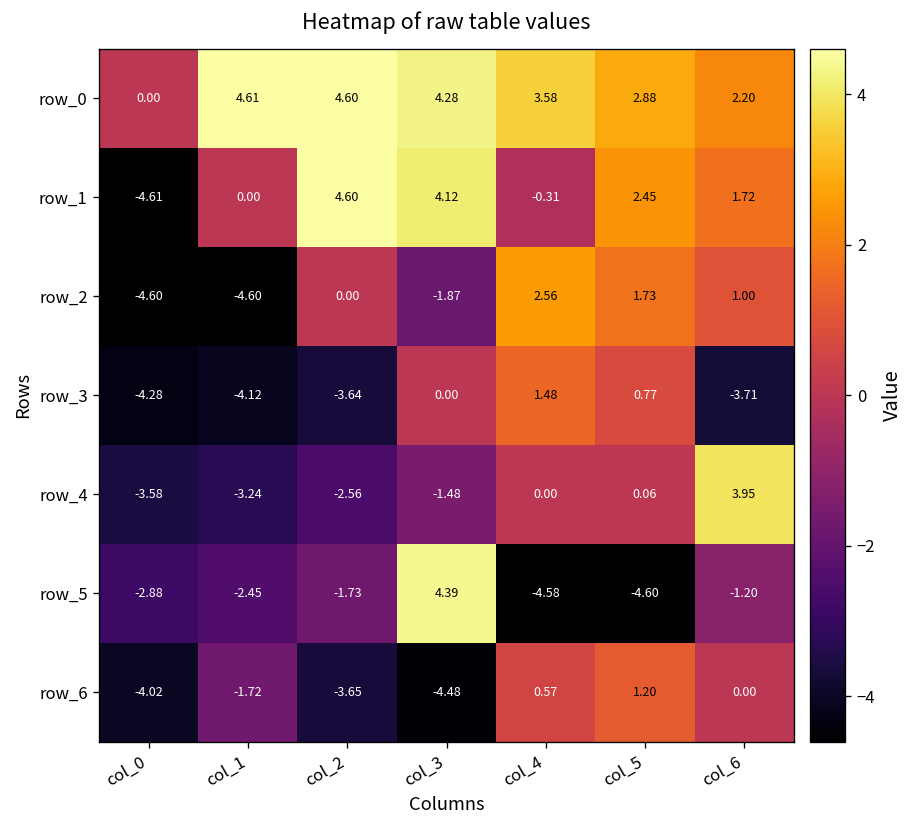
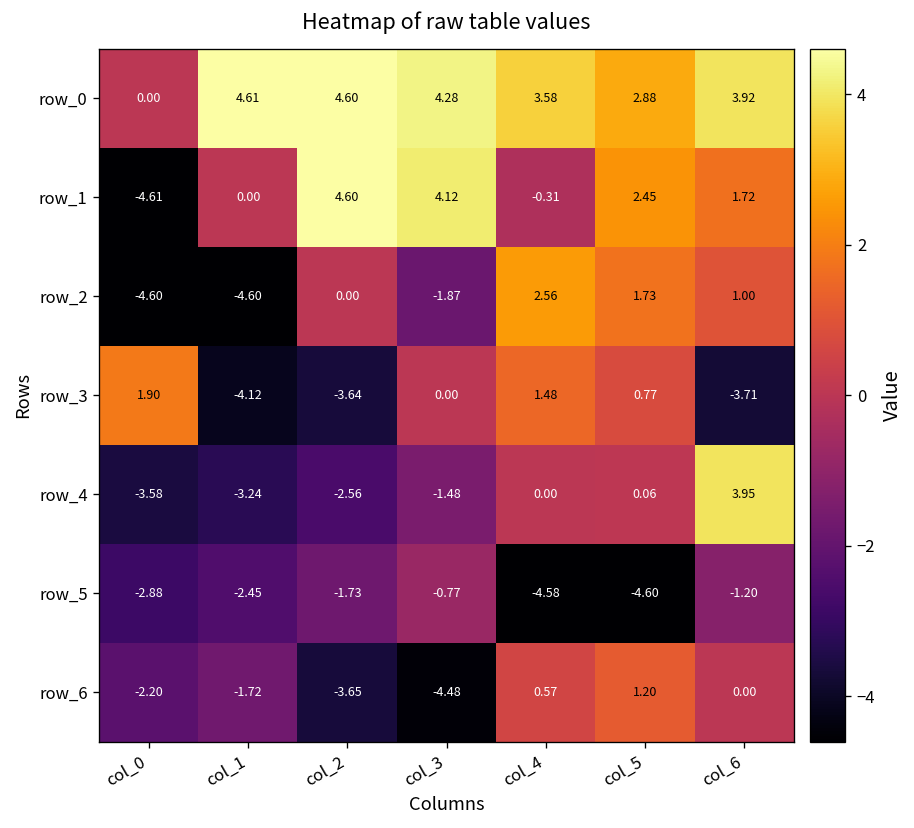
  {
    "row_0": {
      "col_0": 0.00,
      "col_1": 4.61,
      "col_2": 4.60,
      "col_3": 4.28,
      "col_4": 3.58,
      "col_5": 2.88,
-     "col_6": 2.20
+     "col_6": 3.92
    },
    "row_1": {
      "col_0": -4.61,
      "col_1": 0.00,
      "col_2": 4.60,
      "col_3": 4.12,
      "col_4": -0.31,
      "col_5": 2.45,
      "col_6": 1.72
    },
    "row_2": {
      "col_0": -4.60,
      "col_1": -4.60,
      "col_2": 0.00,
      "col_3": -1.87,
      "col_4": 2.56,
      "col_5": 1.73,
      "col_6": 1.00
    },
    "row_3": {
-     "col_0": -4.28,
+     "col_0": 1.90,
      "col_1": -4.12,
      "col_2": -3.64,
      "col_3": 0.00,
      "col_4": 1.48,
      "col_5": 0.77,
      "col_6": -3.71
    },
    "row_4": {
      "col_0": -3.58,
      "col_1": -3.24,
      "col_2": -2.56,
      "col_3": -1.48,
      "col_4": 0.00,
      "col_5": 0.06,
      "col_6": 3.95
    },
    "row_5": {
      "col_0": -2.88,
      "col_1": -2.45,
      "col_2": -1.73,
-     "col_3": 4.39,
+     "col_3": -0.77,
      "col_4": -4.58,
      "col_5": -4.60,
      "col_6": -1.20
    },
    "row_6": {
-     "col_0": -4.02,
+     "col_0": -2.20,
      "col_1": -1.72,
      "col_2": -3.65,
      "col_3": -4.48,
      "col_4": 0.57,
      "col_5": 1.20,
      "col_6": 0.00
    }
  }
